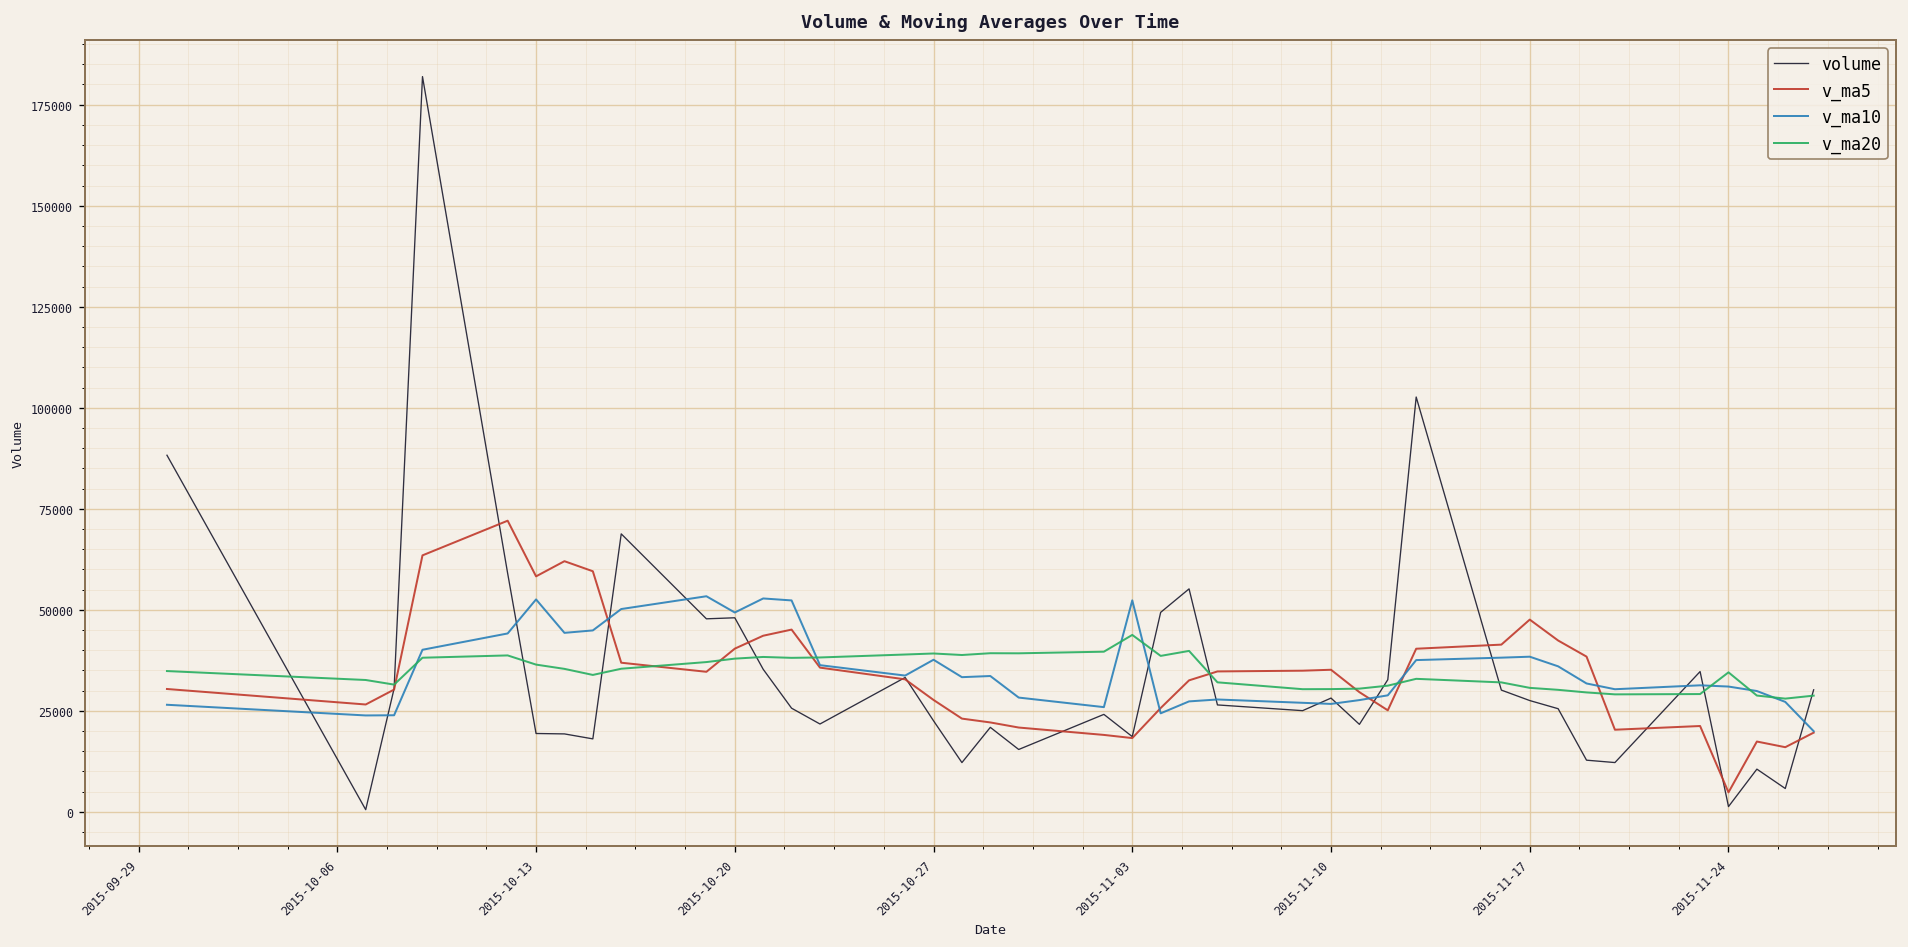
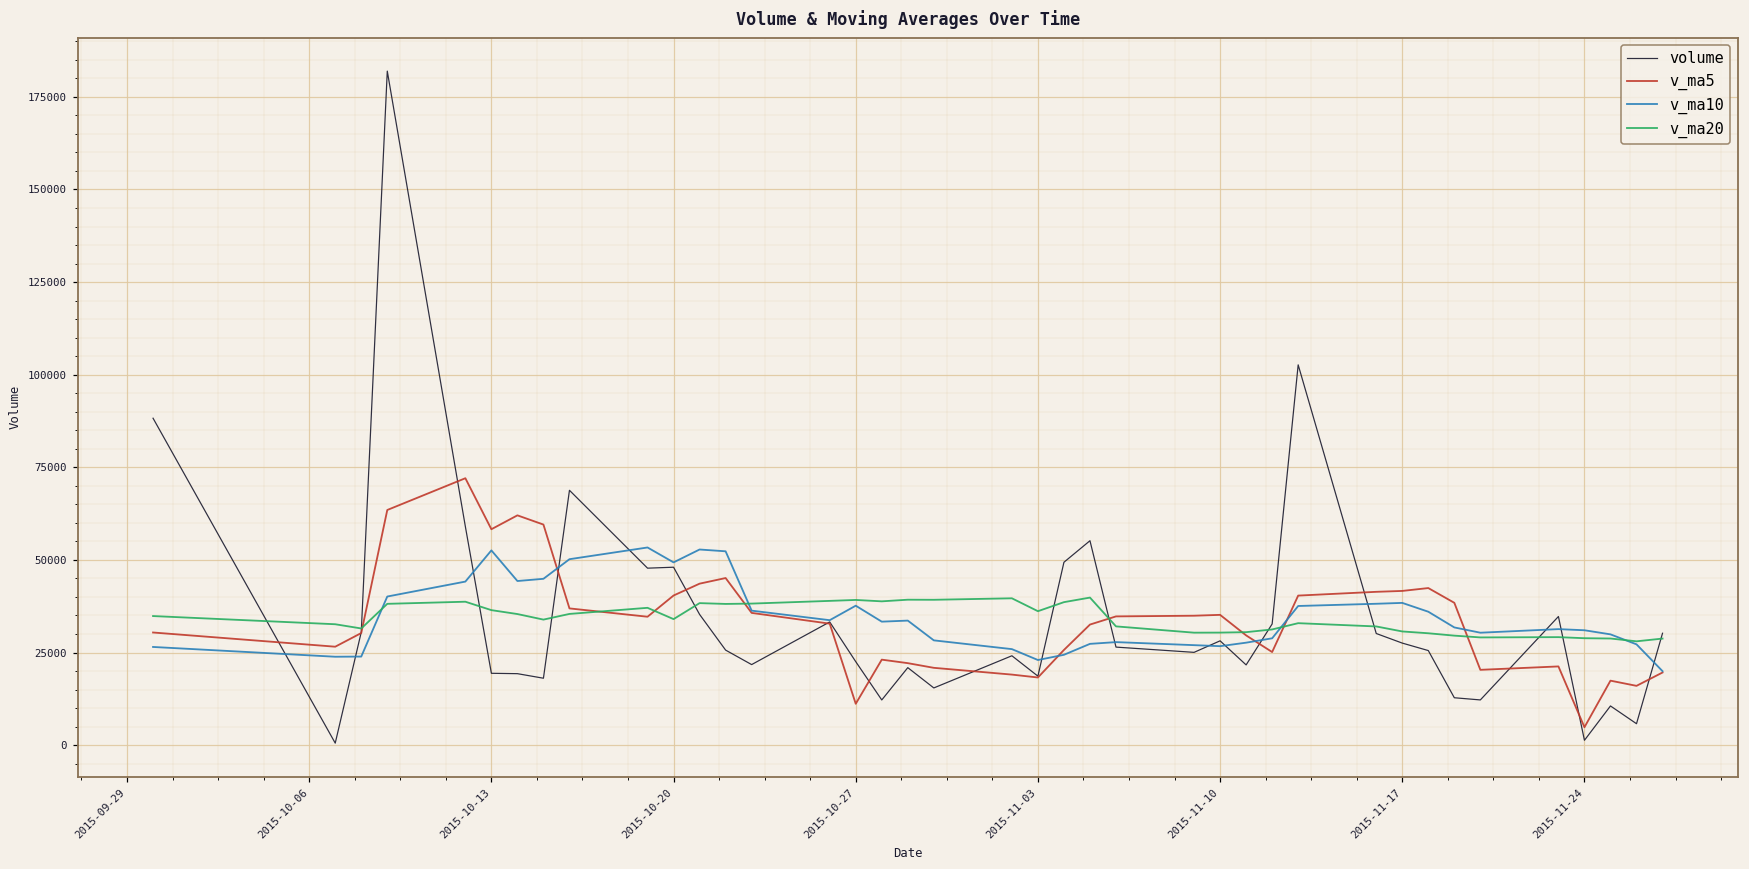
  {
    "volume": {
      "2015-10-13": 19000,
      "2015-10-20": 48000,
      "2015-10-27": 23000,
      "2015-11-10": 28000,
      "2015-11-17": 28000,
      "2015-11-24": 1000
    },
    "v_ma5": {
      "2015-10-13": 58000,
      "2015-10-20": 40000,
-     "2015-10-27": 28000,
+     "2015-10-27": 11000,
      "2015-11-10": 35000,
-     "2015-11-17": 48000,
+     "2015-11-17": 42000,
      "2015-11-24": 5000
    },
    "v_ma10": {
      "2015-10-13": 53000,
      "2015-10-20": 49000,
      "2015-10-27": 38000,
-     "2015-11-03": 52000,
+     "2015-11-03": 23000,
      "2015-11-10": 27000,
      "2015-11-17": 38000,
      "2015-11-24": 31000
    },
    "v_ma20": {
      "2015-10-13": 36000,
-     "2015-10-20": 38000,
+     "2015-10-20": 34000,
      "2015-10-27": 39000,
-     "2015-11-03": 44000,
+     "2015-11-03": 36000,
      "2015-11-10": 30000,
      "2015-11-17": 31000,
-     "2015-11-24": 35000
+     "2015-11-24": 29000
    }
  }
